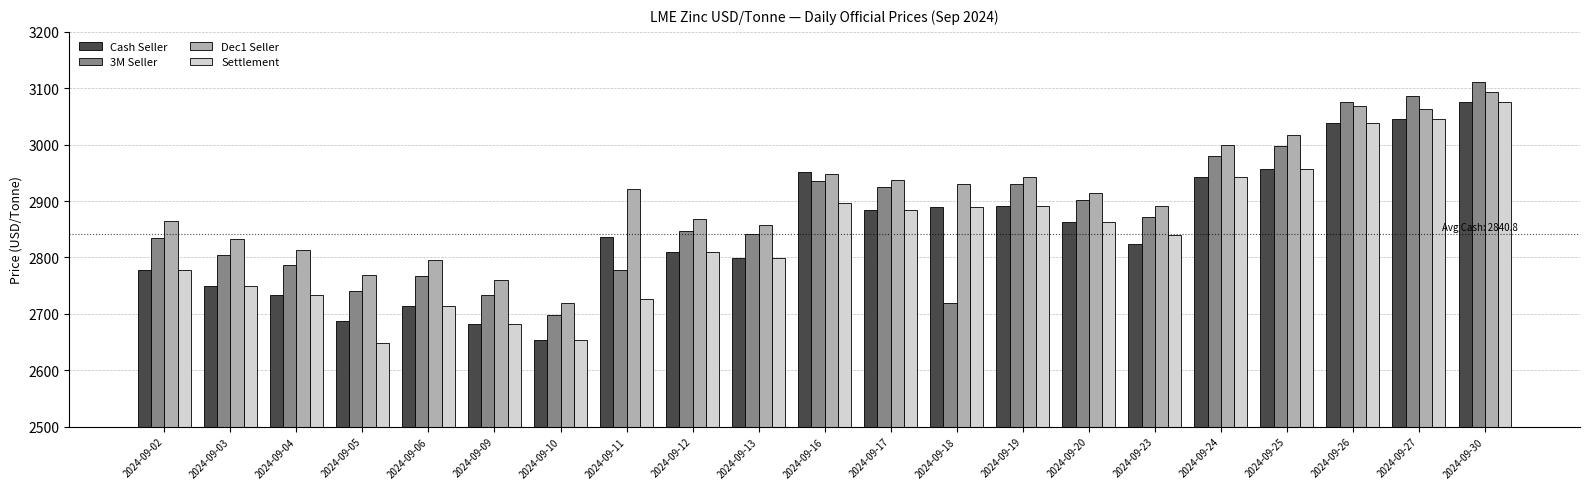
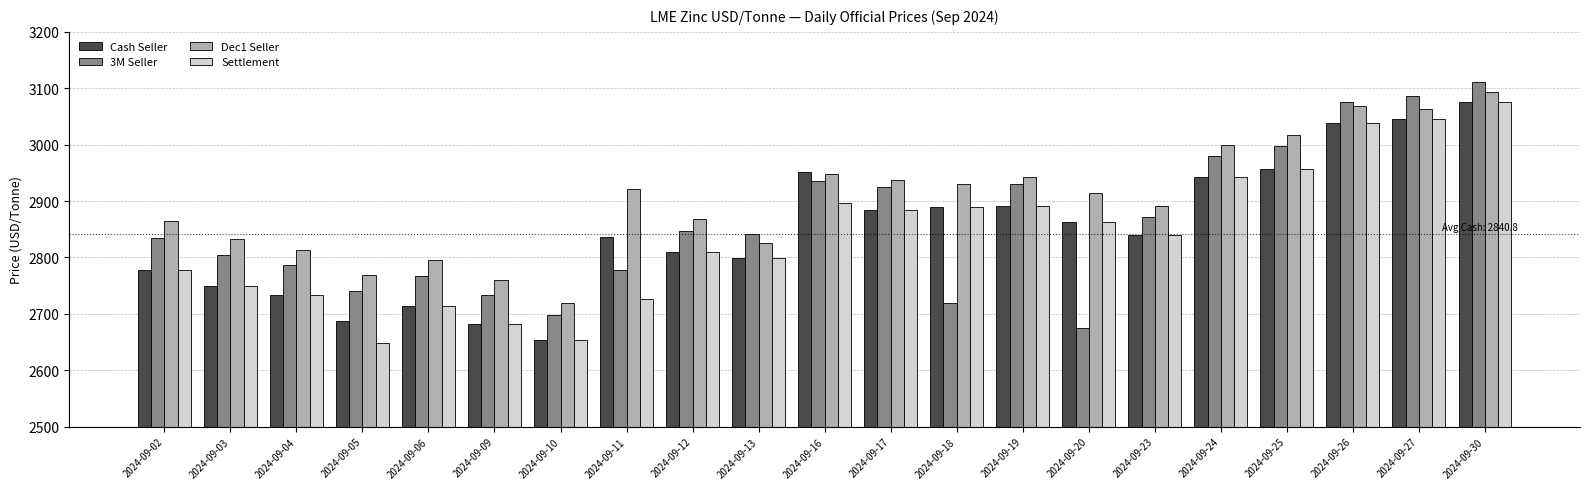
  {
    "Cash Seller": {
      "2024-09-02": 2780,
      "2024-09-03": 2750,
      "2024-09-04": 2730,
      "2024-09-05": 2690,
      "2024-09-06": 2710,
      "2024-09-09": 2680,
      "2024-09-10": 2650,
      "2024-09-11": 2840,
      "2024-09-12": 2810,
      "2024-09-13": 2800,
      "2024-09-16": 2950,
      "2024-09-17": 2880,
      "2024-09-18": 2890,
      "2024-09-19": 2890,
      "2024-09-20": 2860,
-     "2024-09-23": 2820,
+     "2024-09-23": 2840,
      "2024-09-24": 2940,
      "2024-09-25": 2960,
      "2024-09-26": 3040,
      "2024-09-27": 3050,
      "2024-09-30": 3080
    },
    "3M Seller": {
      "2024-09-02": 2840,
      "2024-09-03": 2810,
      "2024-09-04": 2790,
      "2024-09-05": 2740,
      "2024-09-06": 2770,
      "2024-09-09": 2730,
      "2024-09-10": 2700,
      "2024-09-11": 2780,
      "2024-09-12": 2850,
      "2024-09-13": 2840,
      "2024-09-16": 2940,
      "2024-09-17": 2920,
      "2024-09-18": 2720,
      "2024-09-19": 2930,
-     "2024-09-20": 2900,
+     "2024-09-20": 2670,
      "2024-09-23": 2870,
      "2024-09-24": 2980,
      "2024-09-25": 3000,
      "2024-09-26": 3080,
      "2024-09-27": 3090
    },
    "Dec1 Seller": {
      "2024-09-02": 2870,
      "2024-09-03": 2830,
      "2024-09-04": 2810,
      "2024-09-05": 2770,
      "2024-09-06": 2800,
      "2024-09-09": 2760,
      "2024-09-10": 2720,
      "2024-09-11": 2920,
      "2024-09-12": 2870,
-     "2024-09-13": 2860,
+     "2024-09-13": 2830,
      "2024-09-16": 2950,
      "2024-09-17": 2940,
      "2024-09-18": 2930,
      "2024-09-19": 2940,
      "2024-09-20": 2920,
      "2024-09-23": 2890,
      "2024-09-24": 3000,
      "2024-09-25": 3020,
      "2024-09-26": 3070,
      "2024-09-27": 3060,
      "2024-09-30": 3090
    },
    "Settlement": {
      "2024-09-02": 2780,
      "2024-09-03": 2750,
      "2024-09-04": 2730,
      "2024-09-05": 2650,
      "2024-09-06": 2710,
      "2024-09-09": 2680,
      "2024-09-10": 2650,
      "2024-09-11": 2730,
      "2024-09-12": 2810,
      "2024-09-13": 2800,
      "2024-09-16": 2900,
      "2024-09-17": 2880,
      "2024-09-18": 2890,
      "2024-09-19": 2890,
      "2024-09-20": 2860,
      "2024-09-23": 2840,
      "2024-09-24": 2940,
      "2024-09-25": 2960,
      "2024-09-26": 3040,
      "2024-09-27": 3050,
      "2024-09-30": 3080
    }
  }
